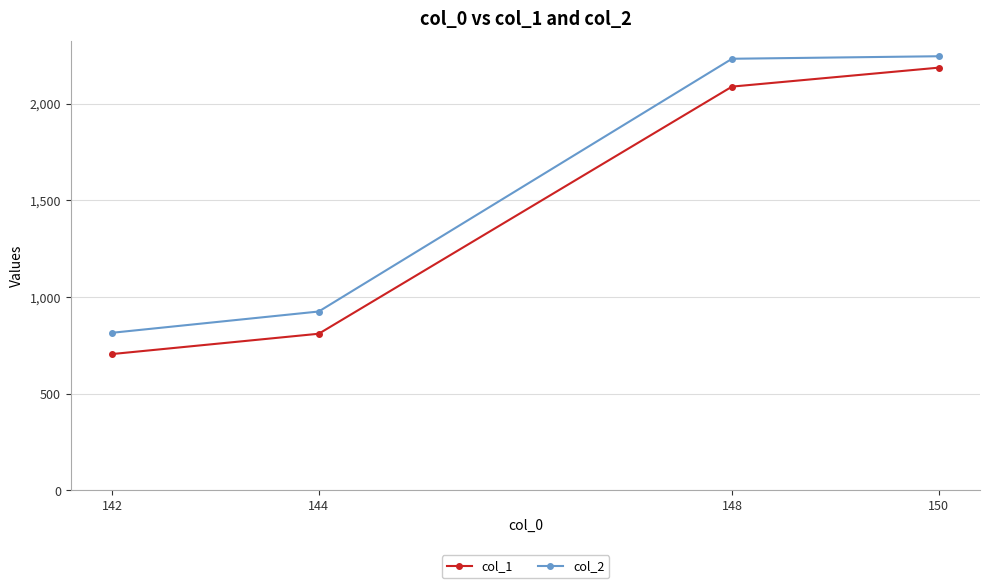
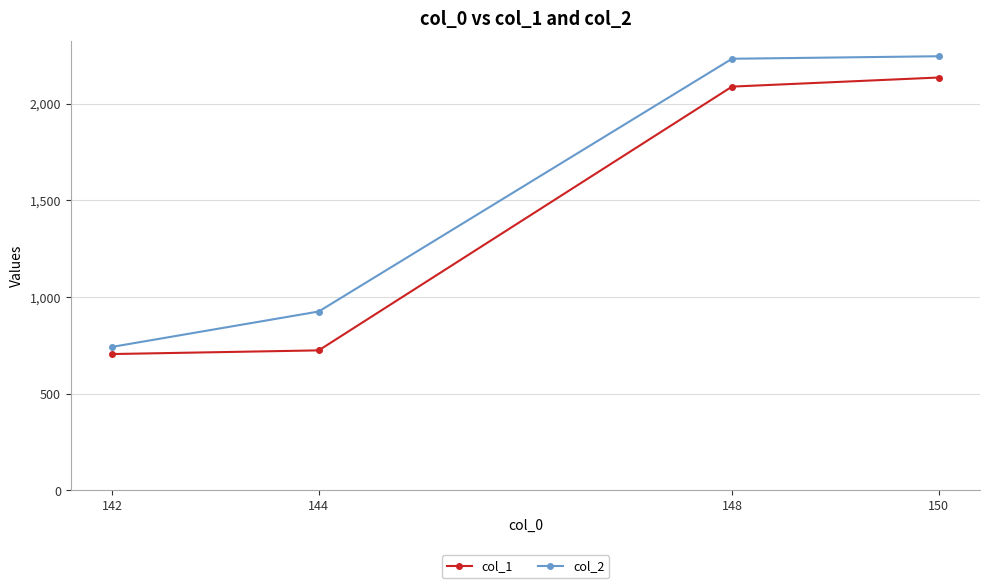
  {
    "col_1": {
      "142": "710",
-     "144": "810",
+     "144": "720",
      "148": "2,090",
-     "150": "2,190"
+     "150": "2,140"
    },
    "col_2": {
-     "142": "820",
+     "142": "740",
      "144": "930",
      "148": "2,230",
      "150": "2,250"
    }
  }
